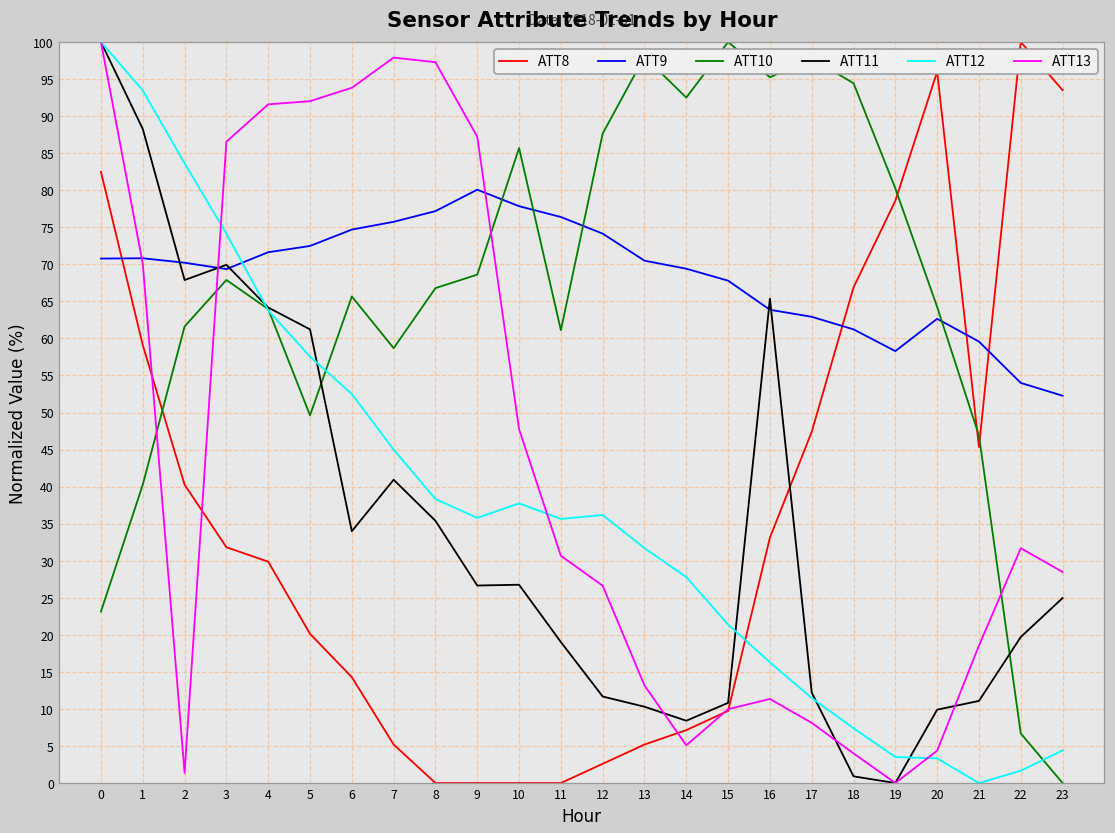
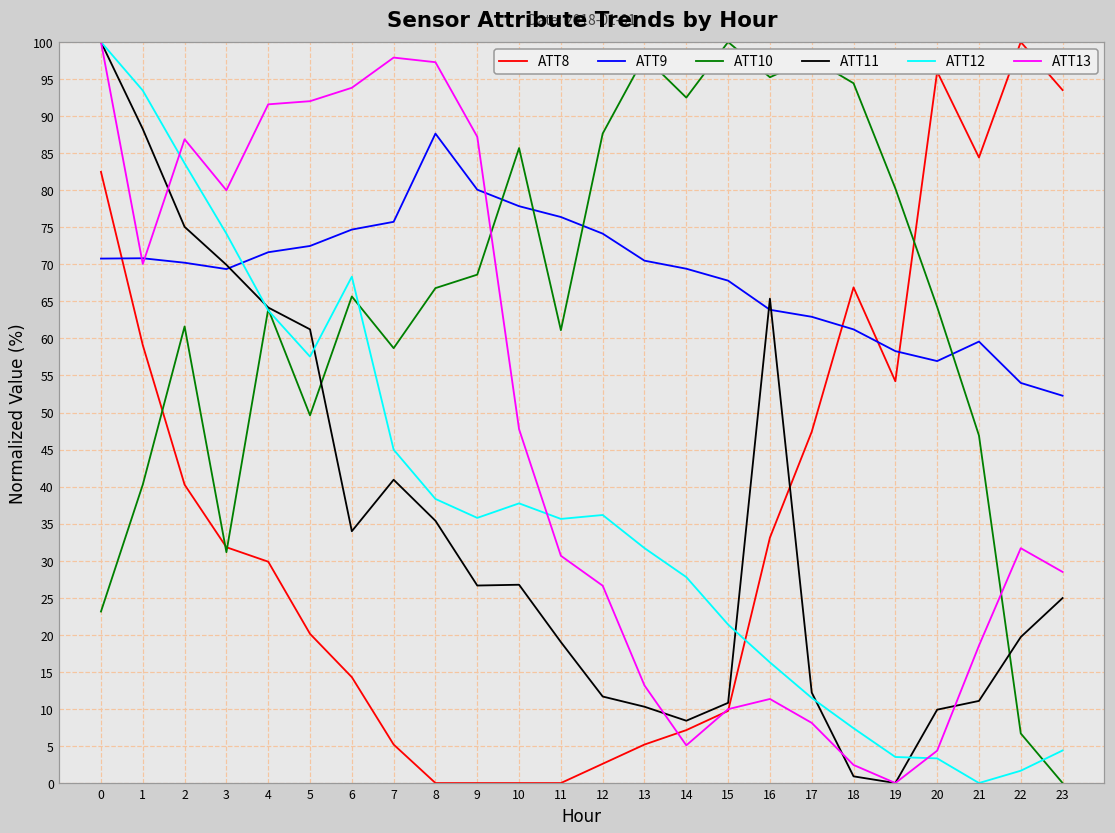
  {
    "ATT8": {
      "0": 82,
      "1": 59,
      "2": 40,
      "3": 32,
      "4": 30,
      "5": 20,
      "6": 14,
      "7": 5,
      "8": 0,
      "9": 0,
      "10": 0,
      "11": 0,
      "12": 3,
      "13": 5,
      "14": 7,
      "16": 33,
      "17": 47,
      "18": 67,
-     "19": 79,
-     "21": 45,
+     "19": 54,
+     "21": 84,
      "22": 100,
      "23": 94
    },
    "ATT9": {
      "0": 71,
      "1": 71,
      "2": 70,
      "3": 69,
      "4": 72,
      "5": 72,
      "6": 75,
      "7": 76,
-     "8": 77,
+     "8": 88,
      "9": 80,
      "10": 78,
      "11": 76,
      "12": 74,
      "13": 70,
      "14": 69,
      "15": 68,
      "16": 64,
      "17": 63,
      "18": 61,
      "19": 58,
-     "20": 63,
+     "20": 57,
      "21": 60,
      "22": 54,
      "23": 52
    },
    "ATT10": {
      "0": 23,
      "1": 40,
      "2": 62,
-     "3": 68,
+     "3": 31,
      "5": 50,
      "6": 66,
      "7": 59,
      "8": 67,
      "9": 69,
      "10": 86,
      "11": 61,
      "12": 88,
      "14": 92,
      "15": 100,
      "16": 95,
      "18": 94,
      "19": 80,
      "20": 64,
      "21": 47,
      "22": 7,
      "23": 0
    },
    "ATT11": {
      "1": 88,
-     "2": 68,
+     "2": 75,
      "3": 70,
      "5": 61,
      "6": 34,
      "7": 41,
      "8": 35,
      "9": 27,
      "10": 27,
      "11": 19,
      "12": 12,
      "13": 10,
      "14": 8,
      "15": 11,
      "16": 65,
      "17": 12,
      "18": 1,
      "20": 10,
      "21": 11,
      "22": 20,
      "23": 25
    },
    "ATT12": {
      "1": 93,
      "2": 84,
      "3": 74,
      "5": 58,
-     "6": 52,
+     "6": 68,
      "7": 45,
      "8": 38,
      "9": 36,
      "10": 38,
      "11": 36,
      "12": 36,
      "13": 32,
      "14": 28,
      "15": 21,
      "16": 16,
      "17": 11,
      "18": 7,
      "19": 4,
      "20": 3,
      "21": 0,
      "22": 2,
      "23": 4
    },
    "ATT13": {
      "1": 70,
-     "2": 1,
-     "3": 87,
+     "2": 87,
+     "3": 80,
      "4": 92,
      "5": 92,
      "6": 94,
      "7": 98,
      "8": 97,
      "9": 87,
      "10": 48,
      "11": 31,
      "12": 27,
      "13": 13,
      "14": 5,
      "16": 11,
      "17": 8,
-     "18": 4,
+     "18": 2,
      "20": 4,
      "21": 19,
      "22": 32,
      "23": 28
    }
  }
